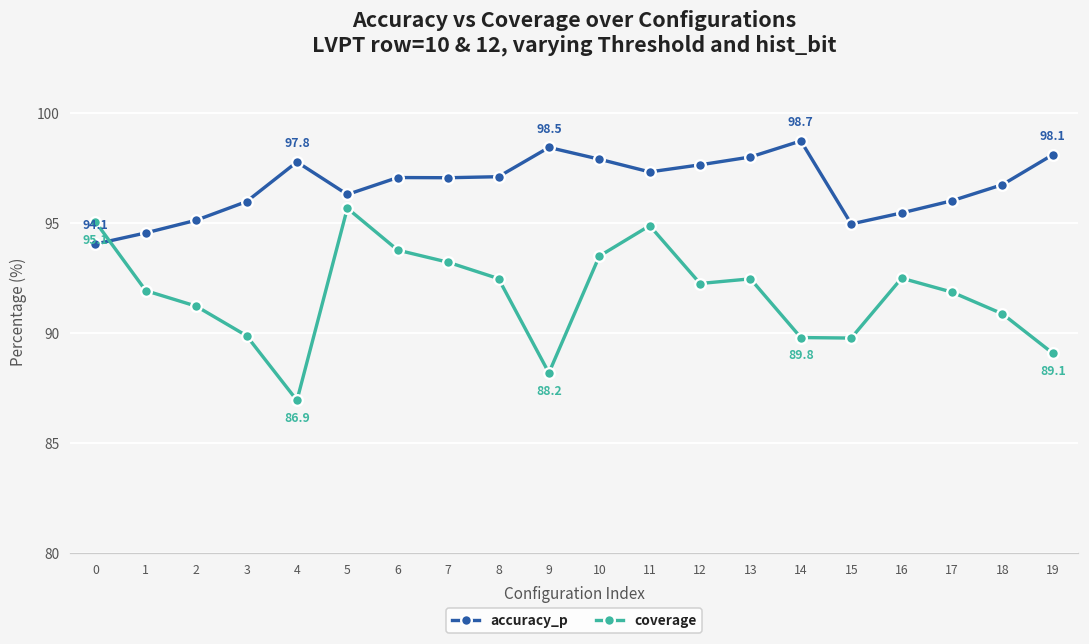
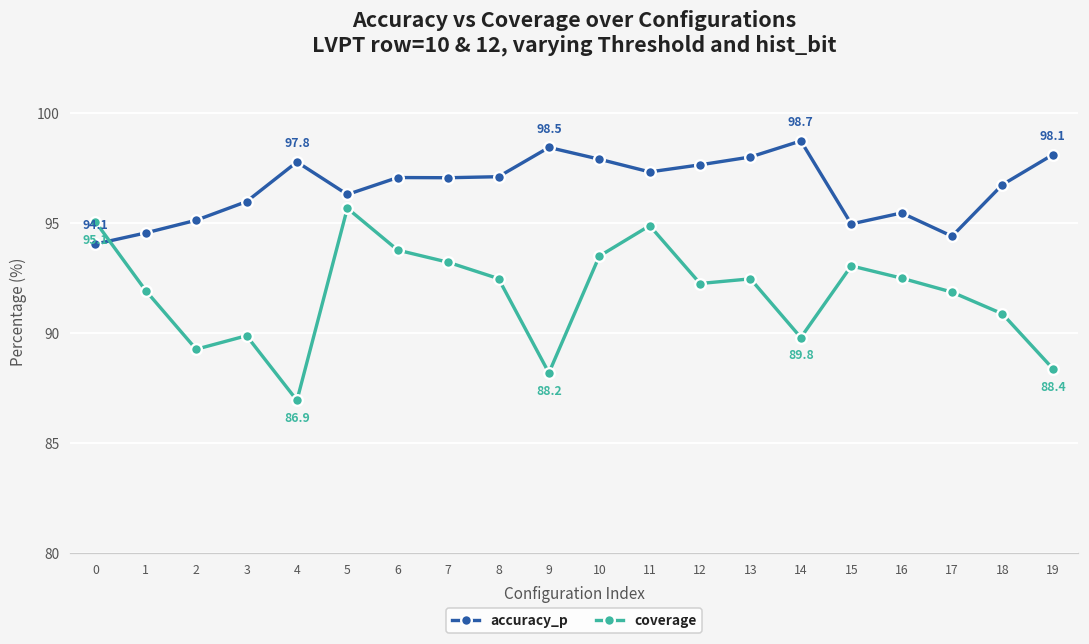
  {
    "accuracy_p": {
      "1": 94.6,
      "2": 95.1,
      "3": 96.0,
      "5": 96.3,
      "6": 97.1,
      "7": 97.1,
      "8": 97.1,
      "10": 97.9,
      "11": 97.3,
      "12": 97.7,
      "13": 98.0,
      "15": 95.0,
      "16": 95.5,
-     "17": 96.0,
+     "17": 94.4,
      "18": 96.8
    },
    "coverage": {
-     "2": 91.2,
+     "2": 89.3,
      "4": 86.9,
      "9": 88.2,
      "14": 89.8,
-     "15": 89.8,
-     "19": 89.1
+     "15": 93.1,
+     "19": 88.4
    }
  }
